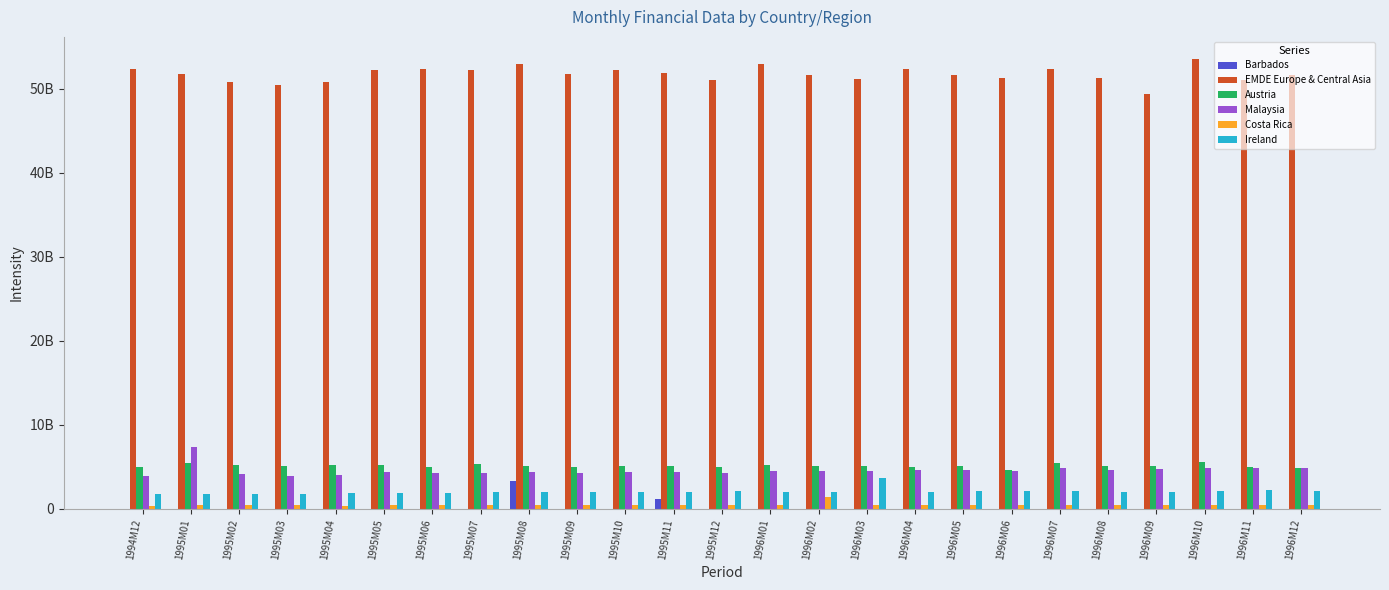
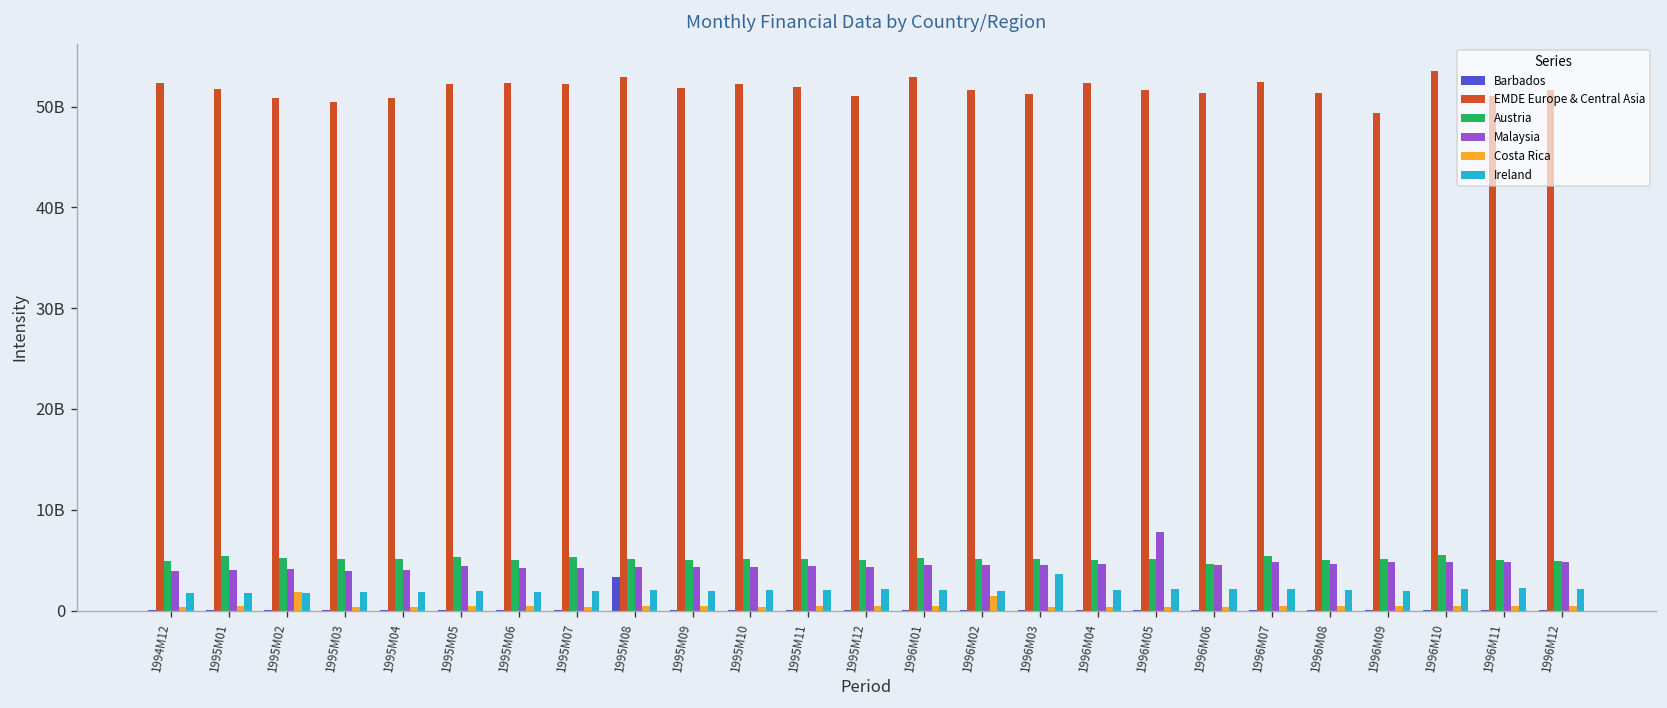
  {
    "Barbados": {
      "1995M08": 3000000000,
-     "1995M11": 1000000000
+     "1995M11": 0
    },
    "EMDE Europe & Central Asia": {
      "1994M12": 52000000000,
      "1995M01": 52000000000,
      "1995M02": 51000000000,
      "1995M03": 50000000000,
      "1995M04": 51000000000,
      "1995M05": 52000000000,
      "1995M06": 52000000000,
      "1995M07": 52000000000,
      "1995M08": 53000000000,
      "1995M09": 52000000000,
      "1995M10": 52000000000,
      "1995M11": 52000000000,
      "1995M12": 51000000000,
      "1996M01": 53000000000,
      "1996M02": 52000000000,
      "1996M03": 51000000000,
      "1996M04": 52000000000,
      "1996M05": 52000000000,
      "1996M06": 51000000000,
      "1996M07": 52000000000,
      "1996M08": 51000000000,
      "1996M09": 49000000000,
      "1996M10": 54000000000
    },
    "Austria": {
      "1994M12": 5000000000,
      "1995M01": 5000000000,
      "1995M02": 5000000000,
      "1995M03": 5000000000,
      "1995M04": 5000000000,
      "1995M05": 5000000000,
      "1995M06": 5000000000,
      "1995M07": 5000000000,
      "1995M08": 5000000000,
      "1995M09": 5000000000,
      "1995M10": 5000000000,
      "1995M11": 5000000000,
      "1995M12": 5000000000,
      "1996M01": 5000000000,
      "1996M02": 5000000000,
      "1996M03": 5000000000,
      "1996M04": 5000000000,
      "1996M05": 5000000000,
      "1996M06": 5000000000,
      "1996M07": 5000000000,
      "1996M08": 5000000000,
      "1996M09": 5000000000,
      "1996M10": 6000000000,
      "1996M11": 5000000000,
      "1996M12": 5000000000
    },
    "Malaysia": {
      "1994M12": 4000000000,
-     "1995M01": 7000000000,
+     "1995M01": 4000000000,
      "1995M02": 4000000000,
      "1995M03": 4000000000,
      "1995M04": 4000000000,
      "1995M05": 4000000000,
      "1995M06": 4000000000,
      "1995M07": 4000000000,
      "1995M08": 4000000000,
      "1995M09": 4000000000,
      "1995M10": 4000000000,
      "1995M11": 4000000000,
      "1995M12": 4000000000,
      "1996M01": 5000000000,
      "1996M02": 5000000000,
      "1996M03": 4000000000,
      "1996M04": 5000000000,
-     "1996M05": 5000000000,
+     "1996M05": 8000000000,
      "1996M06": 5000000000,
      "1996M07": 5000000000,
      "1996M08": 5000000000,
      "1996M09": 5000000000,
      "1996M10": 5000000000,
      "1996M11": 5000000000,
      "1996M12": 5000000000
    },
    "Costa Rica": {
      "1994M12": 0,
      "1995M01": 0,
-     "1995M02": 0,
+     "1995M02": 2000000000,
      "1995M03": 0,
      "1995M04": 0,
      "1995M05": 0,
      "1995M06": 0,
      "1995M07": 0,
      "1995M08": 0,
      "1995M09": 0,
      "1995M10": 0,
      "1995M11": 0,
      "1995M12": 0,
      "1996M01": 0,
      "1996M02": 1000000000,
      "1996M03": 0,
      "1996M04": 0,
      "1996M05": 0,
      "1996M06": 0,
      "1996M07": 0,
      "1996M08": 0,
      "1996M09": 0,
      "1996M10": 0,
      "1996M11": 0,
      "1996M12": 0
    },
    "Ireland": {
      "1994M12": 2000000000,
      "1995M01": 2000000000,
      "1995M02": 2000000000,
      "1995M03": 2000000000,
      "1995M04": 2000000000,
      "1995M05": 2000000000,
      "1995M06": 2000000000,
      "1995M07": 2000000000,
      "1995M08": 2000000000,
      "1995M09": 2000000000,
      "1995M10": 2000000000,
      "1995M11": 2000000000,
      "1995M12": 2000000000,
      "1996M01": 2000000000,
      "1996M02": 2000000000,
      "1996M03": 4000000000,
      "1996M04": 2000000000,
      "1996M05": 2000000000,
      "1996M06": 2000000000,
      "1996M07": 2000000000,
      "1996M08": 2000000000,
      "1996M09": 2000000000,
      "1996M10": 2000000000,
      "1996M11": 2000000000,
      "1996M12": 2000000000
    }
  }
